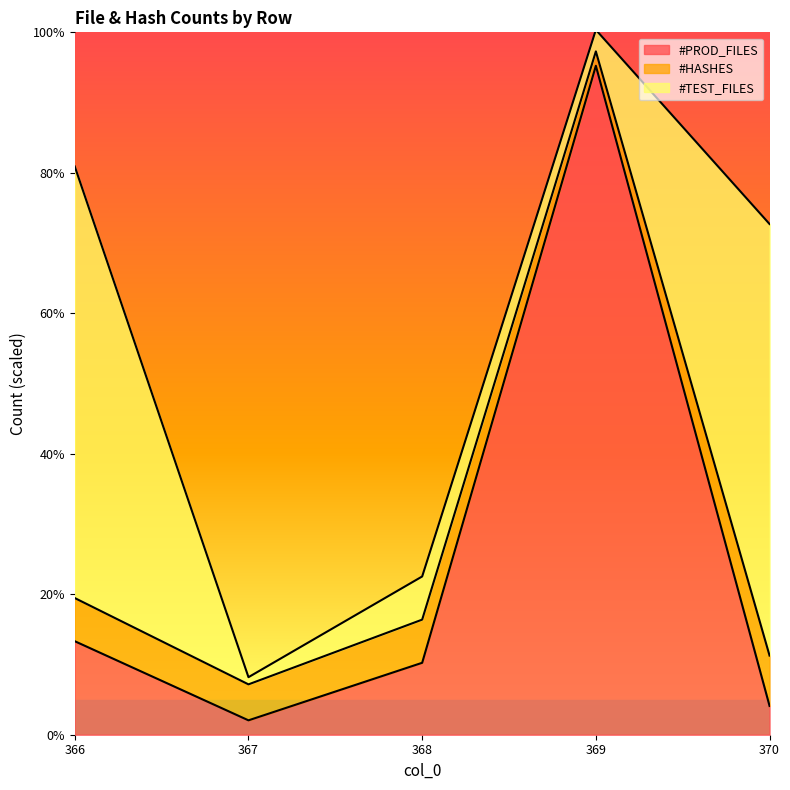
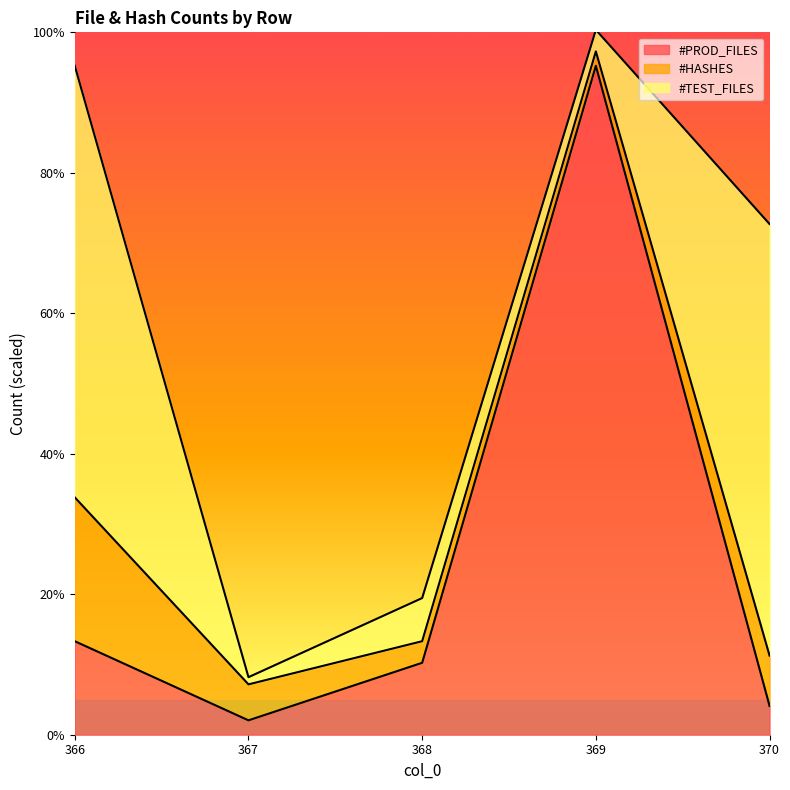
  {
    "#PROD_FILES": {
      "366": "13%",
      "368": "10%",
      "369": "95%"
    },
    "#HASHES": {
-     "366": "6%",
+     "366": "20%",
      "367": "5%",
-     "368": "6%",
+     "368": "3%",
      "369": "2%",
      "370": "7%"
    },
    "#TEST_FILES": {
      "366": "61%",
      "367": "1%",
      "368": "6%",
      "370": "61%"
    }
  }
